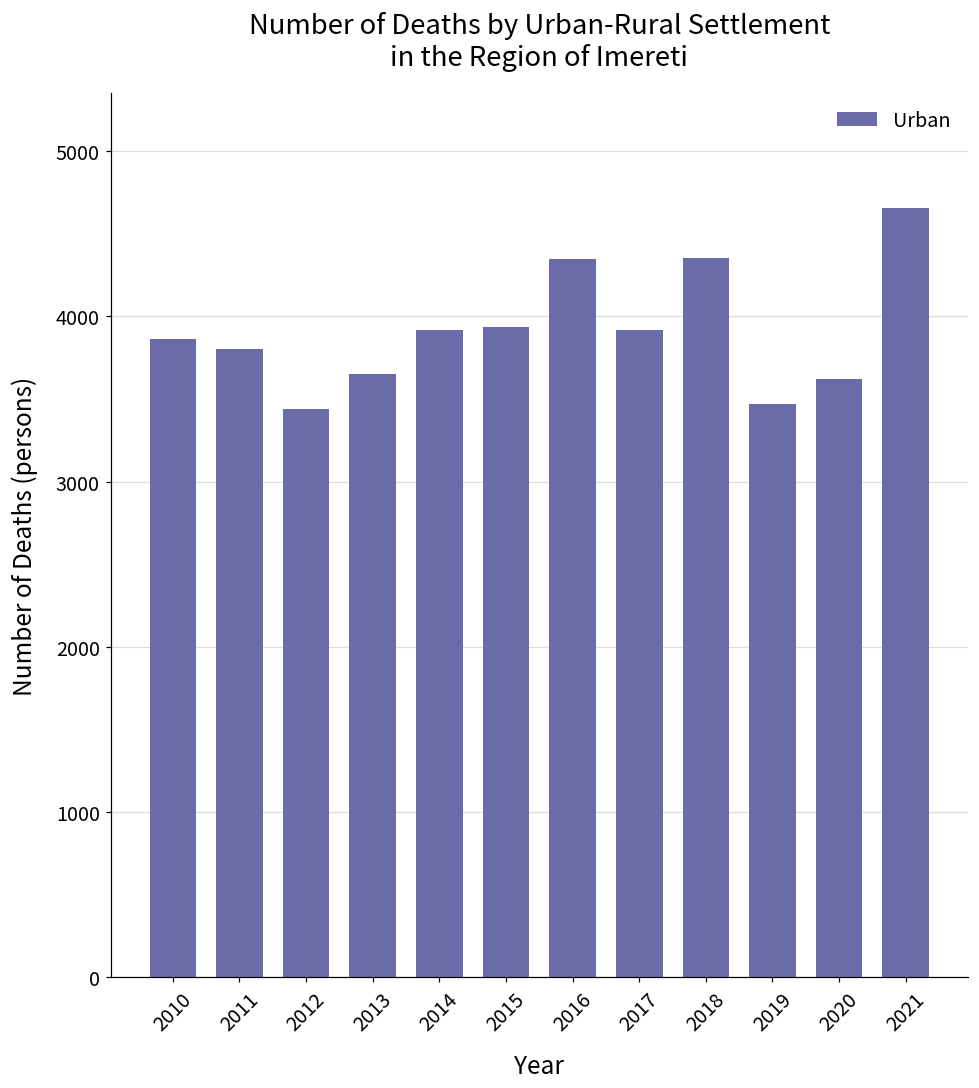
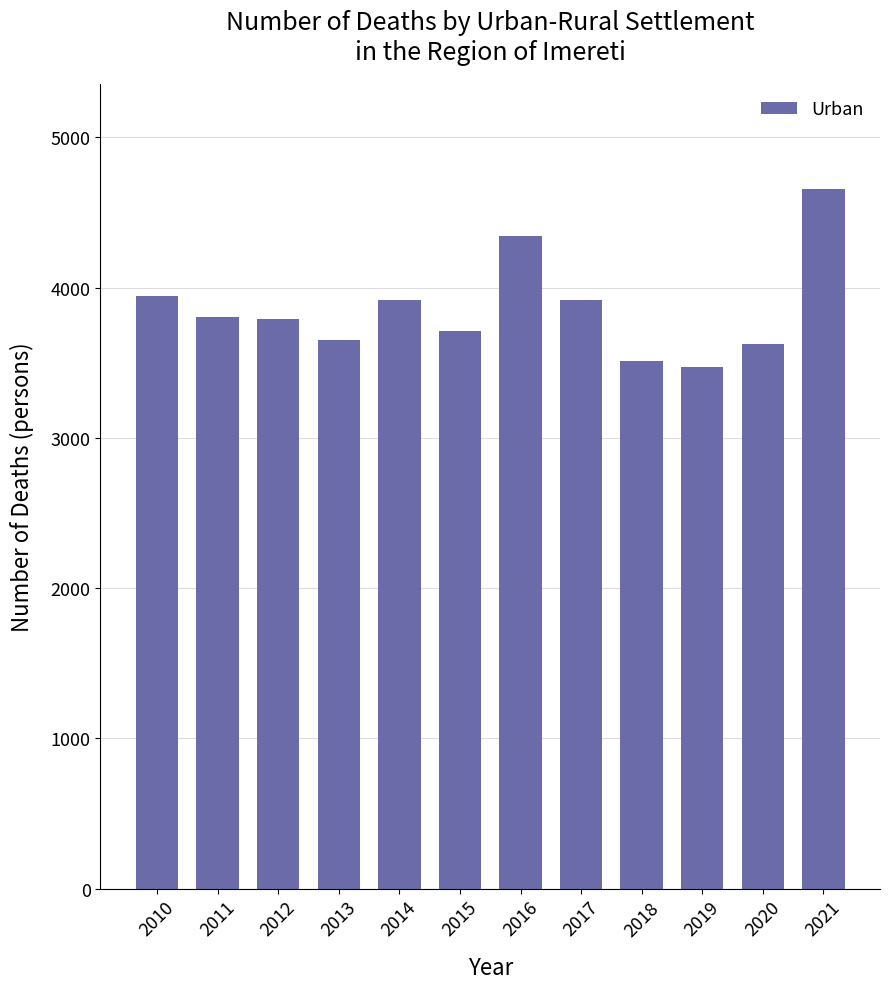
  {
-   "2010": 3860,
+   "2010": 3950,
    "2011": 3800,
-   "2012": 3440,
+   "2012": 3790,
    "2013": 3650,
    "2014": 3920,
-   "2015": 3940,
+   "2015": 3710,
    "2016": 4350,
    "2017": 3920,
-   "2018": 4350,
+   "2018": 3510,
    "2019": 3470,
    "2020": 3620,
    "2021": 4660
  }
